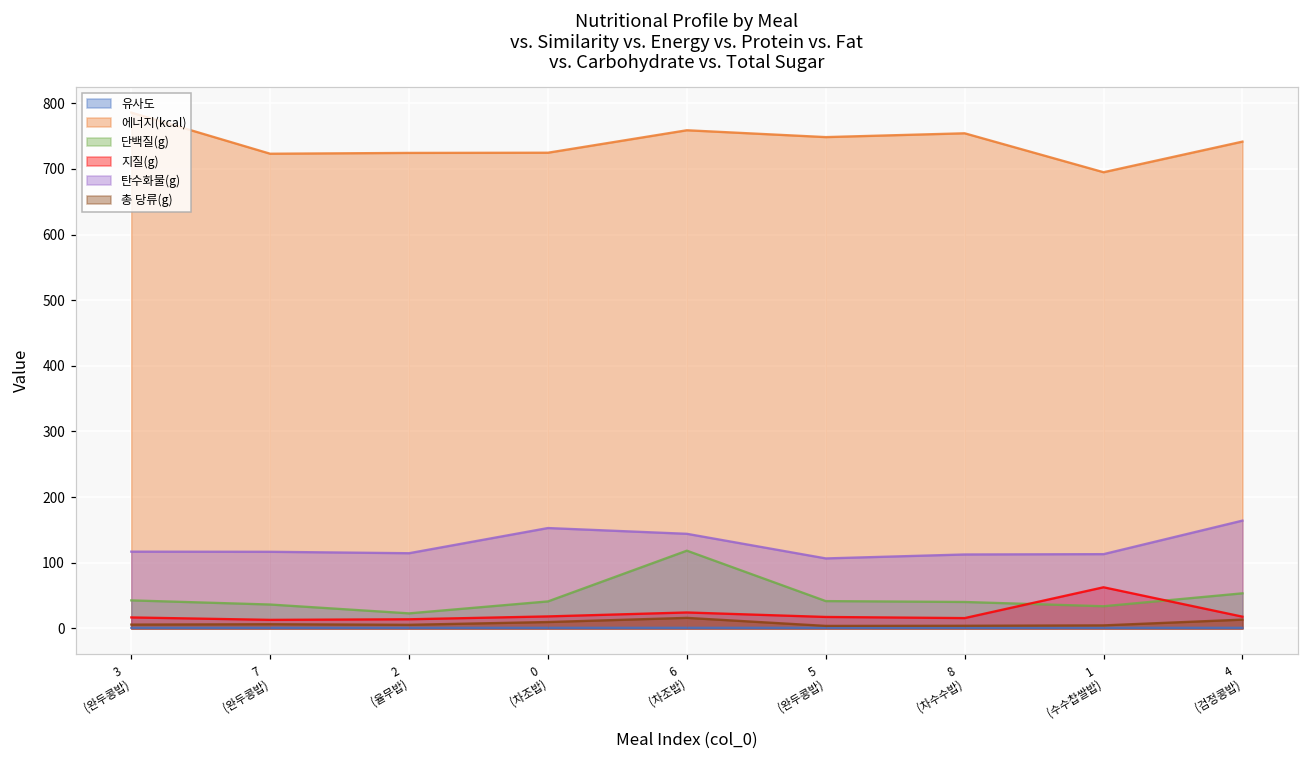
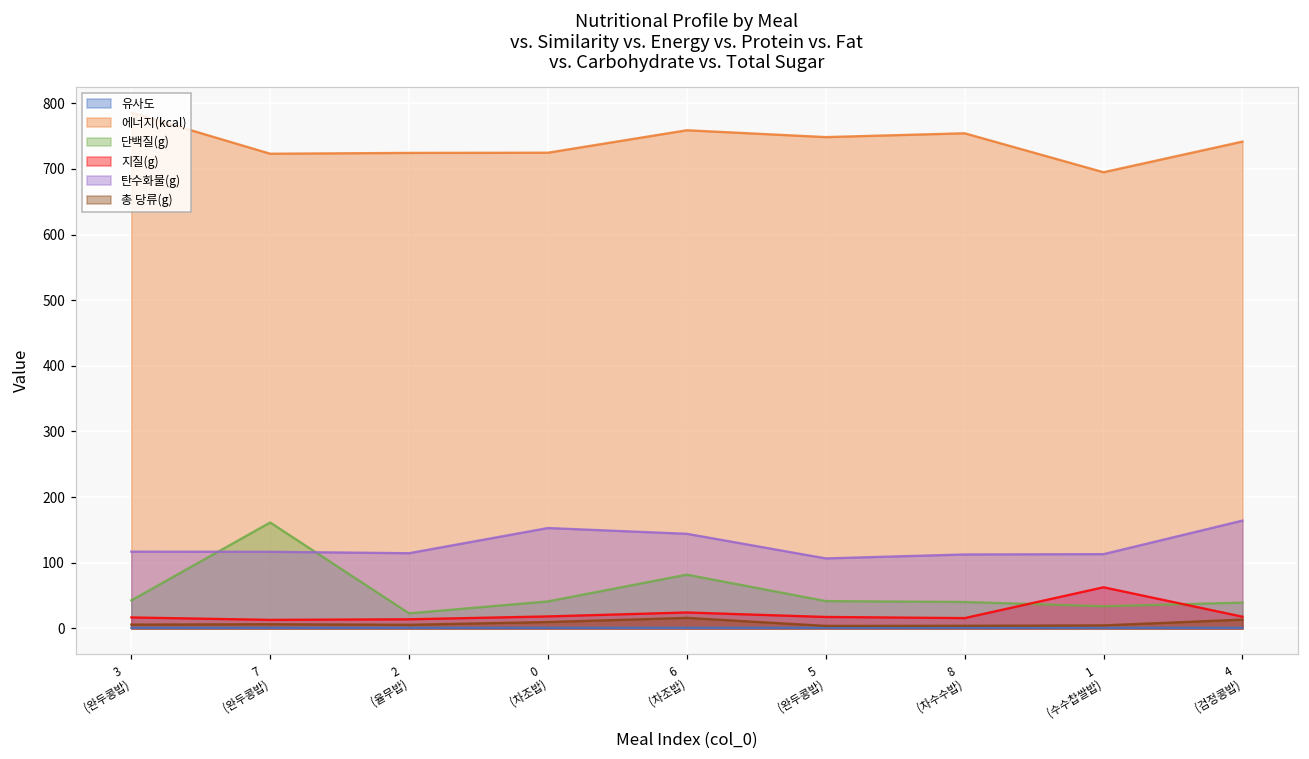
  {
    "에너지(kcal)": {
      "7 (완두콩밥)": 720,
      "2 (율무밥)": 720,
      "0 (차조밥)": 720,
      "6 (차조밥)": 760,
      "5 (완두콩밥)": 750,
      "8 (차수수밥)": 750,
      "1 (수수찹쌀밥)": 690,
      "4 (검정콩밥)": 740
    },
    "단백질(g)": {
      "3 (완두콩밥)": 40,
-     "7 (완두콩밥)": 40,
+     "7 (완두콩밥)": 160,
      "2 (율무밥)": 20,
      "0 (차조밥)": 40,
-     "6 (차조밥)": 120,
+     "6 (차조밥)": 80,
      "5 (완두콩밥)": 40,
      "8 (차수수밥)": 40,
      "1 (수수찹쌀밥)": 30,
-     "4 (검정콩밥)": 50
+     "4 (검정콩밥)": 40
    },
    "지질(g)": {
      "3 (완두콩밥)": 20,
      "7 (완두콩밥)": 10,
      "2 (율무밥)": 10,
      "0 (차조밥)": 20,
      "6 (차조밥)": 20,
      "5 (완두콩밥)": 20,
      "8 (차수수밥)": 20,
      "1 (수수찹쌀밥)": 60,
      "4 (검정콩밥)": 20
    },
    "총 당류(g)": {
      "3 (완두콩밥)": 10,
      "7 (완두콩밥)": 10,
      "2 (율무밥)": 10,
      "0 (차조밥)": 10,
      "6 (차조밥)": 20,
      "4 (검정콩밥)": 10
    }
  }
